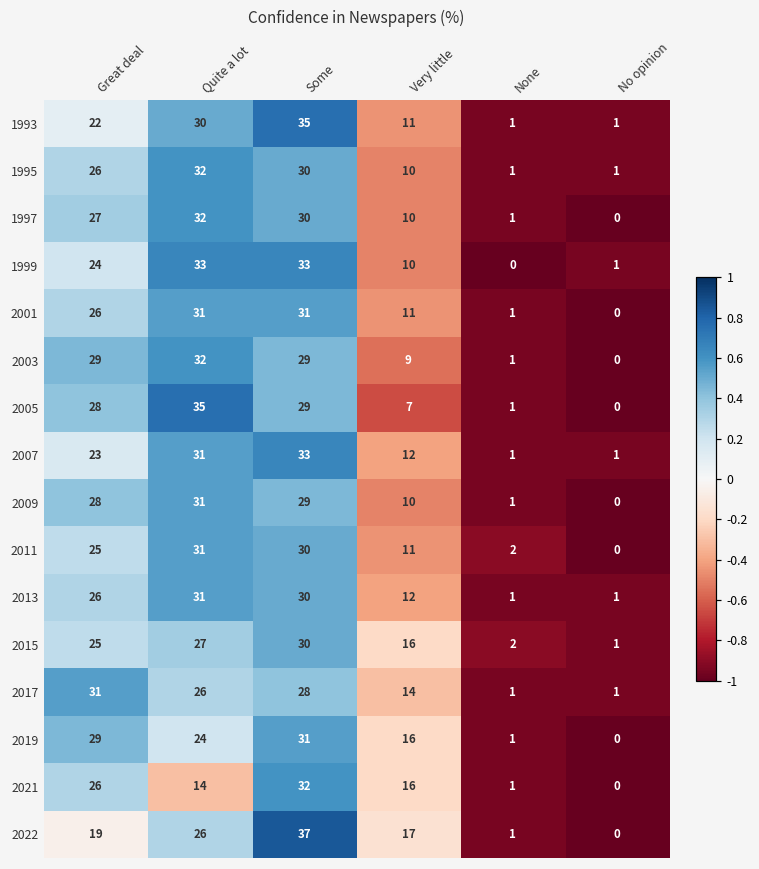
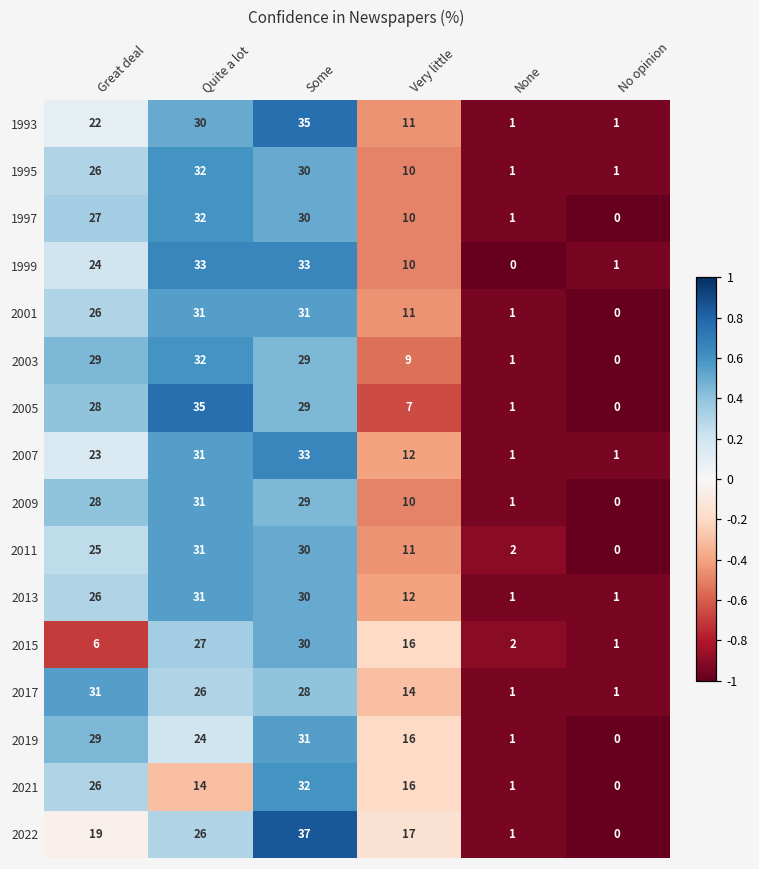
  {
    "1993": {
      "Great deal": 22,
      "Quite a lot": 30,
      "Some": 35,
      "Very little": 11,
      "None": 1,
      "No opinion": 1
    },
    "1995": {
      "Great deal": 26,
      "Quite a lot": 32,
      "Some": 30,
      "Very little": 10,
      "None": 1,
      "No opinion": 1
    },
    "1997": {
      "Great deal": 27,
      "Quite a lot": 32,
      "Some": 30,
      "Very little": 10,
      "None": 1,
      "No opinion": 0
    },
    "1999": {
      "Great deal": 24,
      "Quite a lot": 33,
      "Some": 33,
      "Very little": 10,
      "None": 0,
      "No opinion": 1
    },
    "2001": {
      "Great deal": 26,
      "Quite a lot": 31,
      "Some": 31,
      "Very little": 11,
      "None": 1,
      "No opinion": 0
    },
    "2003": {
      "Great deal": 29,
      "Quite a lot": 32,
      "Some": 29,
      "Very little": 9,
      "None": 1,
      "No opinion": 0
    },
    "2005": {
      "Great deal": 28,
      "Quite a lot": 35,
      "Some": 29,
      "Very little": 7,
      "None": 1,
      "No opinion": 0
    },
    "2007": {
      "Great deal": 23,
      "Quite a lot": 31,
      "Some": 33,
      "Very little": 12,
      "None": 1,
      "No opinion": 1
    },
    "2009": {
      "Great deal": 28,
      "Quite a lot": 31,
      "Some": 29,
      "Very little": 10,
      "None": 1,
      "No opinion": 0
    },
    "2011": {
      "Great deal": 25,
      "Quite a lot": 31,
      "Some": 30,
      "Very little": 11,
      "None": 2,
      "No opinion": 0
    },
    "2013": {
      "Great deal": 26,
      "Quite a lot": 31,
      "Some": 30,
      "Very little": 12,
      "None": 1,
      "No opinion": 1
    },
    "2015": {
-     "Great deal": 25,
+     "Great deal": 6,
      "Quite a lot": 27,
      "Some": 30,
      "Very little": 16,
      "None": 2,
      "No opinion": 1
    },
    "2017": {
      "Great deal": 31,
      "Quite a lot": 26,
      "Some": 28,
      "Very little": 14,
      "None": 1,
      "No opinion": 1
    },
    "2019": {
      "Great deal": 29,
      "Quite a lot": 24,
      "Some": 31,
      "Very little": 16,
      "None": 1,
      "No opinion": 0
    },
    "2021": {
      "Great deal": 26,
      "Quite a lot": 14,
      "Some": 32,
      "Very little": 16,
      "None": 1,
      "No opinion": 0
    },
    "2022": {
      "Great deal": 19,
      "Quite a lot": 26,
      "Some": 37,
      "Very little": 17,
      "None": 1,
      "No opinion": 0
    }
  }
